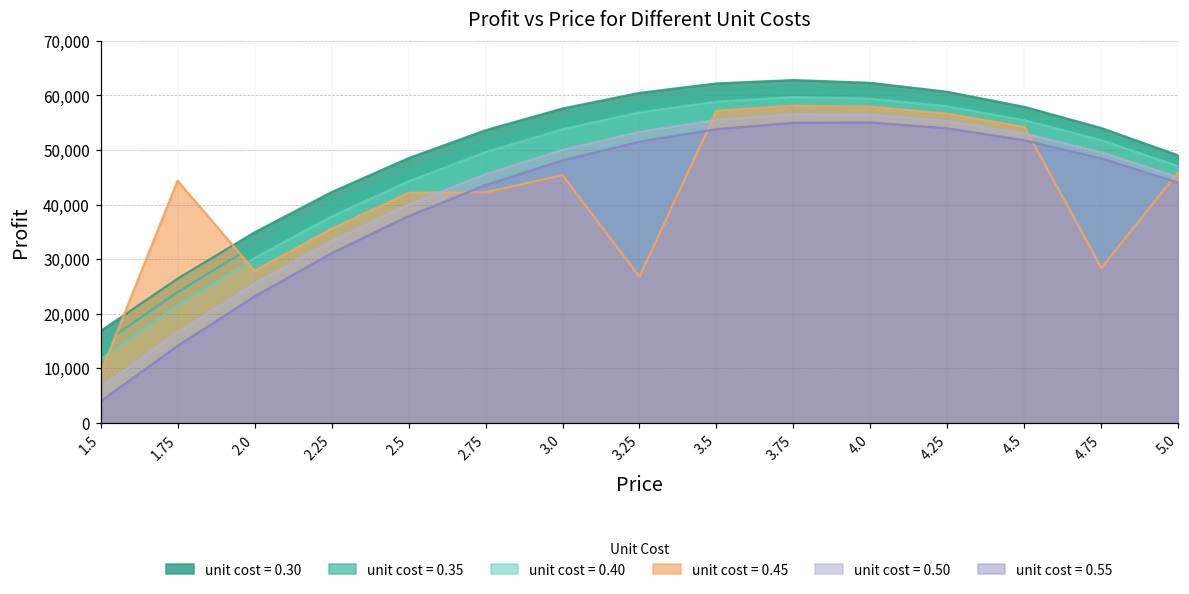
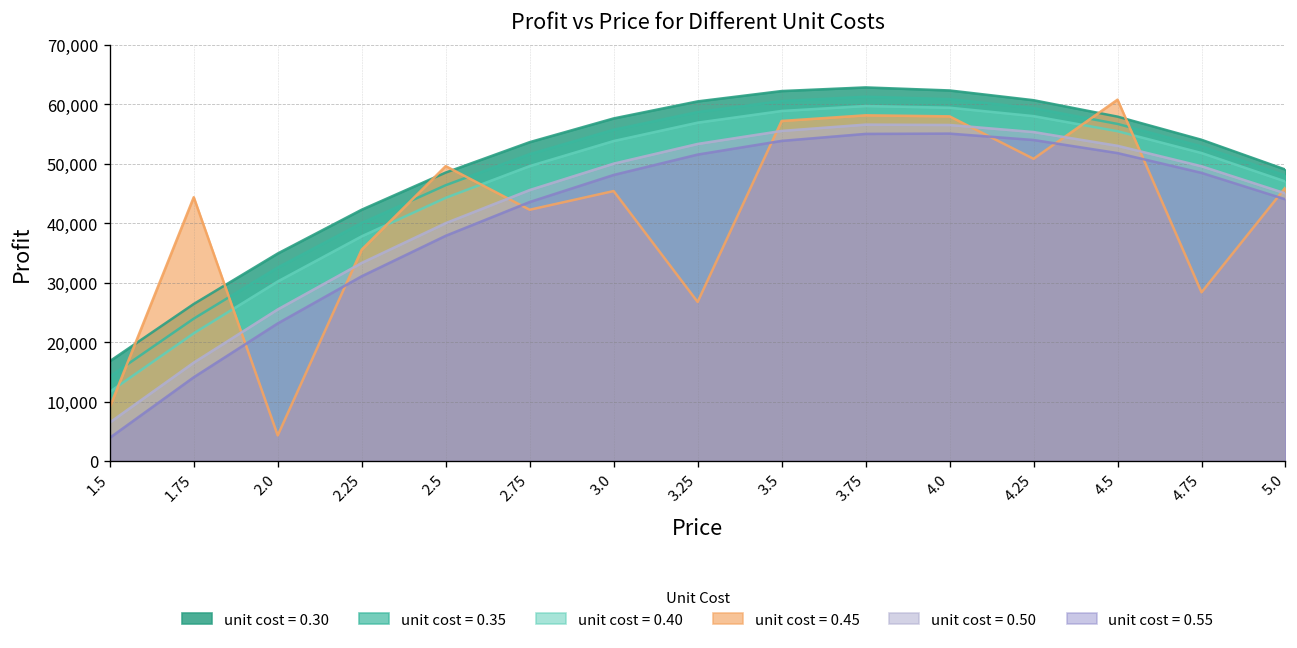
  {
    "unit cost = 0.45": {
      "1.5": "9,000",
      "1.75": "44,000",
-     "2.0": "28,000",
+     "2.0": "4,000",
      "2.25": "36,000",
-     "2.5": "42,000",
+     "2.5": "50,000",
      "2.75": "42,000",
      "3.0": "45,000",
      "3.25": "27,000",
      "3.5": "57,000",
      "3.75": "58,000",
      "4.0": "58,000",
-     "4.25": "57,000",
-     "4.5": "54,000",
+     "4.25": "51,000",
+     "4.5": "61,000",
      "4.75": "28,000",
      "5.0": "46,000"
    }
  }
